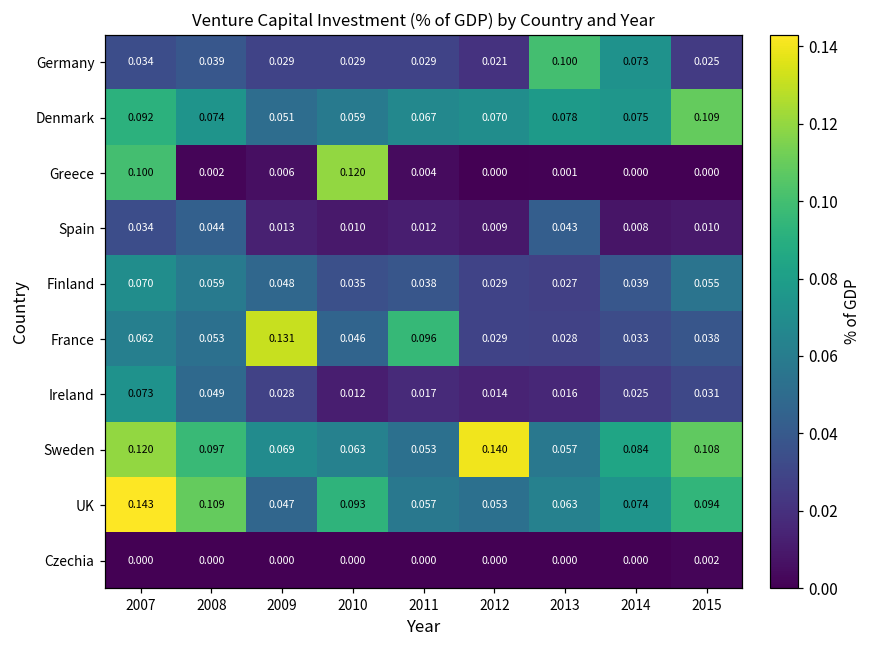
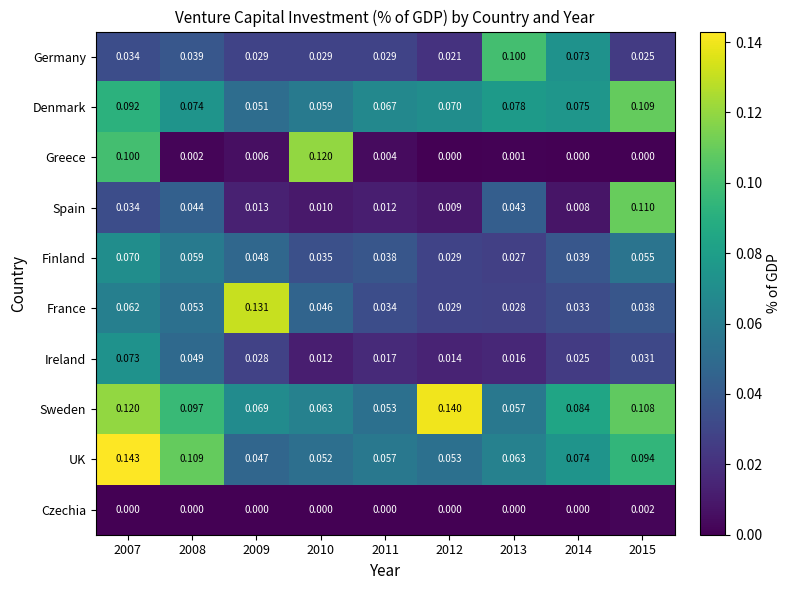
  {
    "Germany": {
      "2007": 0.034,
      "2008": 0.039,
      "2009": 0.029,
      "2010": 0.029,
      "2011": 0.029,
      "2012": 0.021,
      "2013": 0.100,
      "2014": 0.073,
      "2015": 0.025
    },
    "Denmark": {
      "2007": 0.092,
      "2008": 0.074,
      "2009": 0.051,
      "2010": 0.059,
      "2011": 0.067,
      "2012": 0.070,
      "2013": 0.078,
      "2014": 0.075,
      "2015": 0.109
    },
    "Greece": {
      "2007": 0.100,
      "2008": 0.002,
      "2009": 0.006,
      "2010": 0.120,
      "2011": 0.004,
      "2012": 0.000,
      "2013": 0.001,
      "2014": 0.000,
      "2015": 0.000
    },
    "Spain": {
      "2007": 0.034,
      "2008": 0.044,
      "2009": 0.013,
      "2010": 0.010,
      "2011": 0.012,
      "2012": 0.009,
      "2013": 0.043,
      "2014": 0.008,
-     "2015": 0.010
+     "2015": 0.110
    },
    "Finland": {
      "2007": 0.070,
      "2008": 0.059,
      "2009": 0.048,
      "2010": 0.035,
      "2011": 0.038,
      "2012": 0.029,
      "2013": 0.027,
      "2014": 0.039,
      "2015": 0.055
    },
    "France": {
      "2007": 0.062,
      "2008": 0.053,
      "2009": 0.131,
      "2010": 0.046,
-     "2011": 0.096,
+     "2011": 0.034,
      "2012": 0.029,
      "2013": 0.028,
      "2014": 0.033,
      "2015": 0.038
    },
    "Ireland": {
      "2007": 0.073,
      "2008": 0.049,
      "2009": 0.028,
      "2010": 0.012,
      "2011": 0.017,
      "2012": 0.014,
      "2013": 0.016,
      "2014": 0.025,
      "2015": 0.031
    },
    "Sweden": {
      "2007": 0.120,
      "2008": 0.097,
      "2009": 0.069,
      "2010": 0.063,
      "2011": 0.053,
      "2012": 0.140,
      "2013": 0.057,
      "2014": 0.084,
      "2015": 0.108
    },
    "UK": {
      "2007": 0.143,
      "2008": 0.109,
      "2009": 0.047,
-     "2010": 0.093,
+     "2010": 0.052,
      "2011": 0.057,
      "2012": 0.053,
      "2013": 0.063,
      "2014": 0.074,
      "2015": 0.094
    },
    "Czechia": {
      "2007": 0.000,
      "2008": 0.000,
      "2009": 0.000,
      "2010": 0.000,
      "2011": 0.000,
      "2012": 0.000,
      "2013": 0.000,
      "2014": 0.000,
      "2015": 0.002
    }
  }
